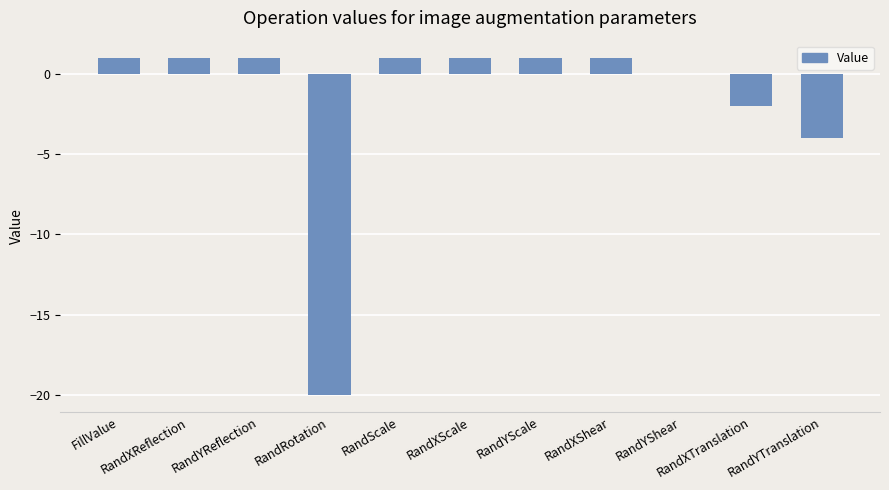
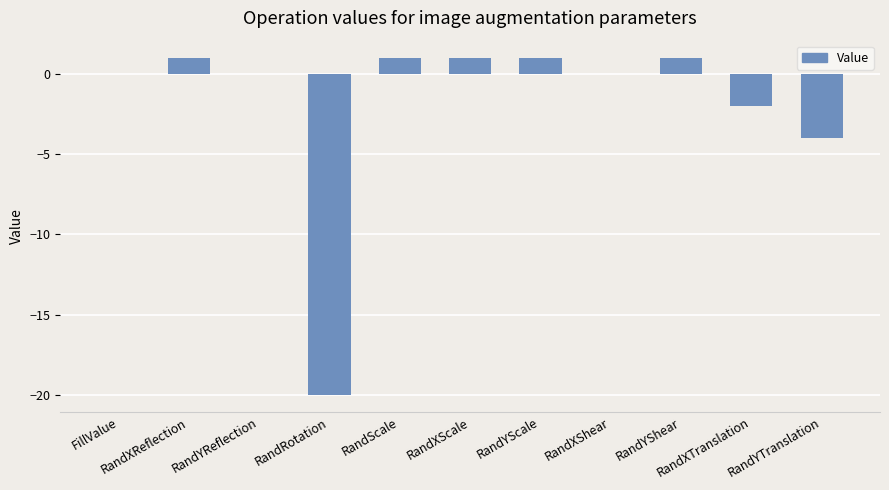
  {
-   "FillValue": 1,
+   "FillValue": 0,
    "RandXReflection": 1,
-   "RandYReflection": 1,
+   "RandYReflection": 0,
    "RandRotation": -20,
    "RandScale": 1,
    "RandXScale": 1,
    "RandYScale": 1,
-   "RandXShear": 1,
-   "RandYShear": 0,
+   "RandXShear": 0,
+   "RandYShear": 1,
    "RandXTranslation": -2,
    "RandYTranslation": -4
  }
